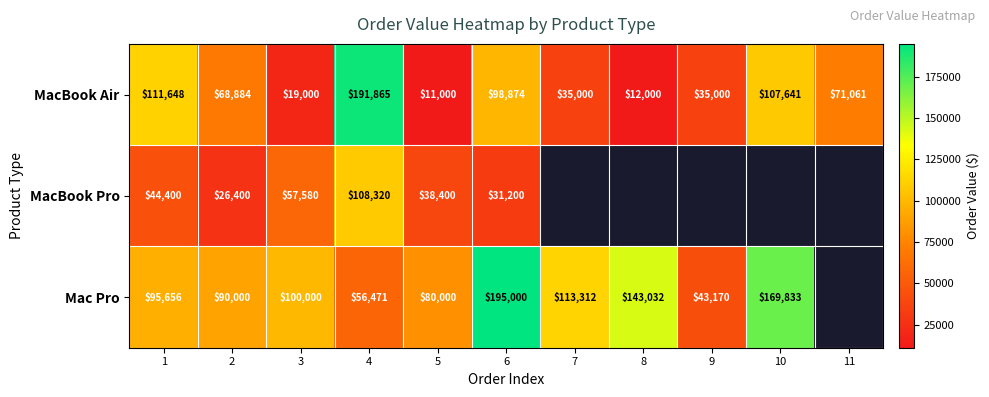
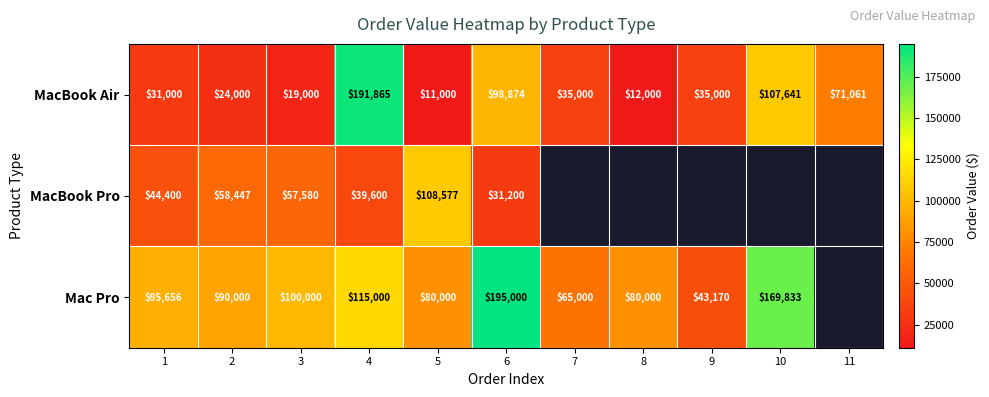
  {
    "MacBook Air": {
-     "1": "$111,648",
-     "2": "$68,884",
+     "1": "$31,000",
+     "2": "$24,000",
      "3": "$19,000",
      "4": "$191,865",
      "5": "$11,000",
      "6": "$98,874",
      "7": "$35,000",
      "8": "$12,000",
      "9": "$35,000",
      "10": "$107,641",
      "11": "$71,061"
    },
    "MacBook Pro": {
      "1": "$44,400",
-     "2": "$26,400",
+     "2": "$58,447",
      "3": "$57,580",
-     "4": "$108,320",
-     "5": "$38,400",
+     "4": "$39,600",
+     "5": "$108,577",
      "6": "$31,200"
    },
    "Mac Pro": {
      "1": "$95,656",
      "2": "$90,000",
      "3": "$100,000",
-     "4": "$56,471",
+     "4": "$115,000",
      "5": "$80,000",
      "6": "$195,000",
-     "7": "$113,312",
-     "8": "$143,032",
+     "7": "$65,000",
+     "8": "$80,000",
      "9": "$43,170",
      "10": "$169,833"
    }
  }
